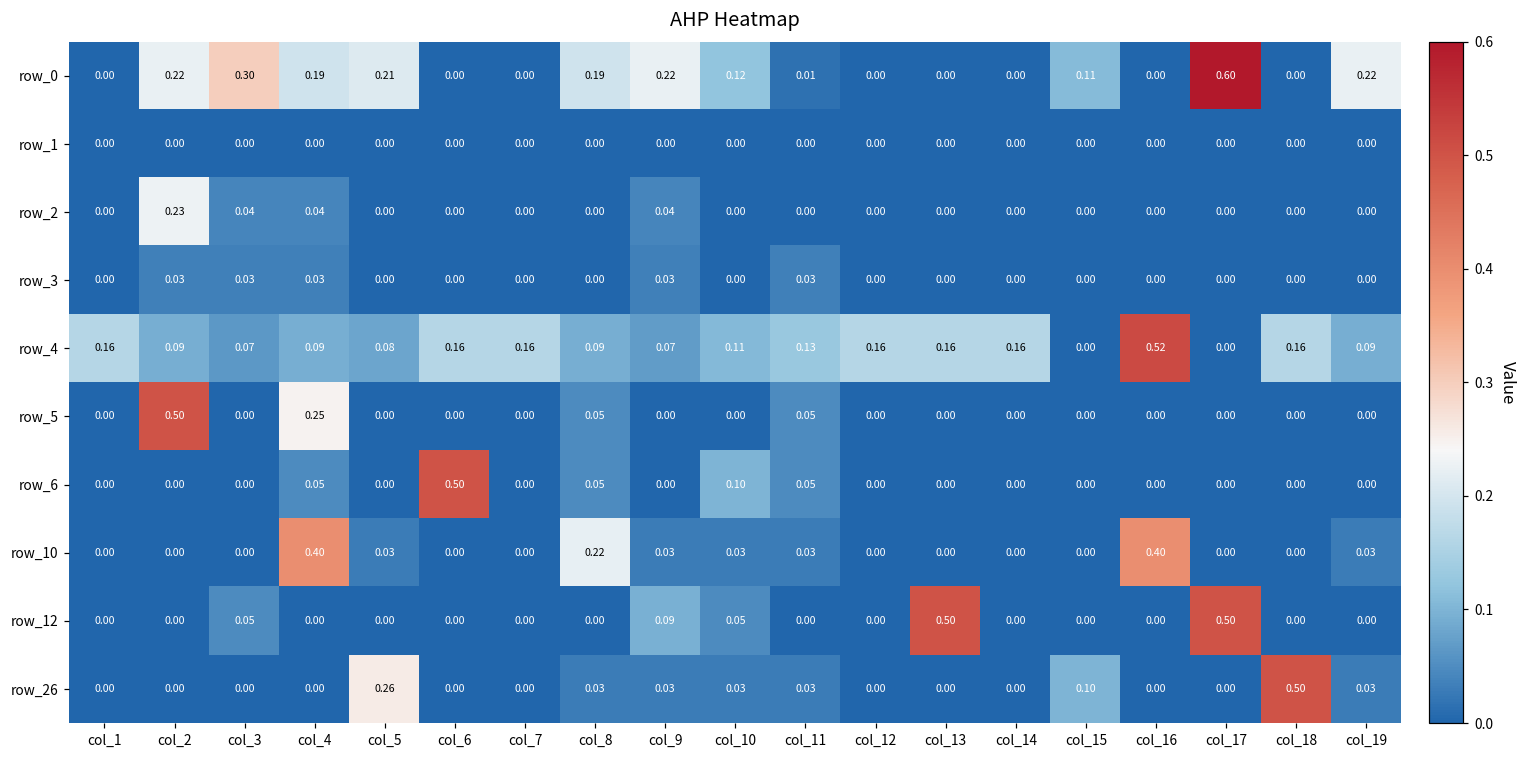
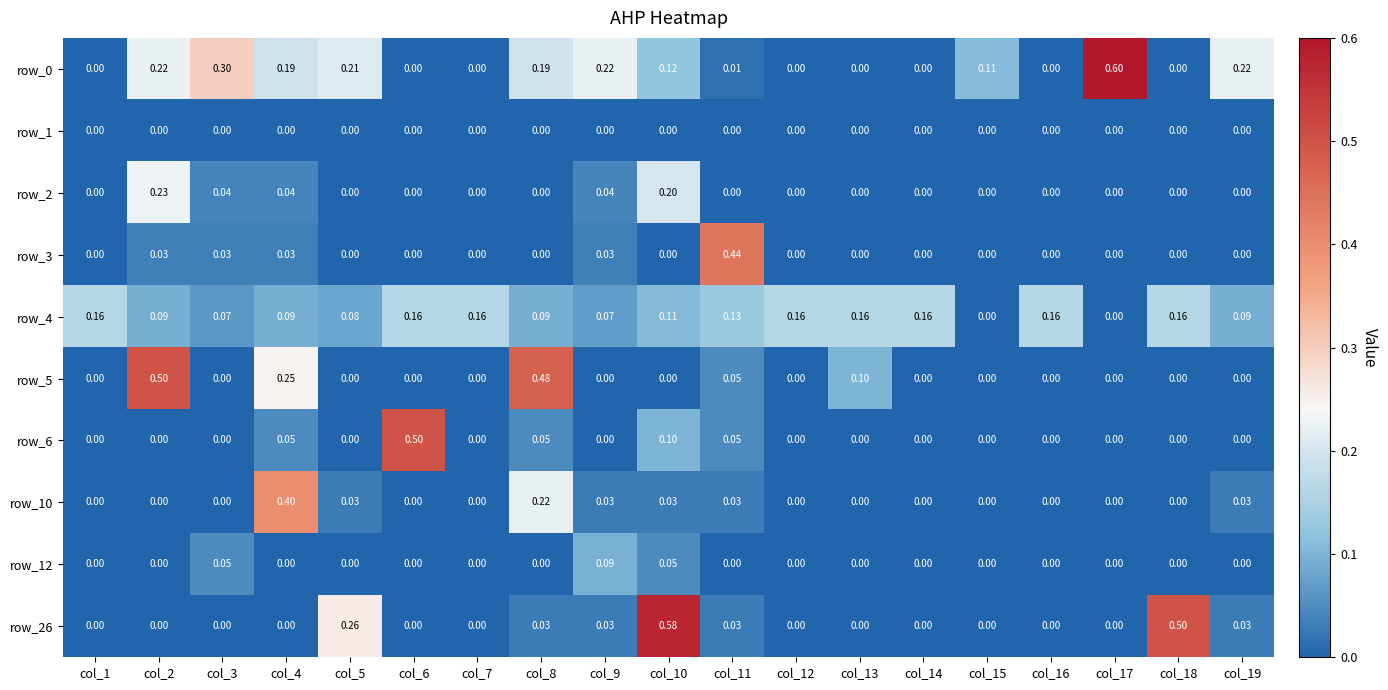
  {
    "row_0": {
      "col_1": 0.00,
      "col_2": 0.22,
      "col_3": 0.30,
      "col_4": 0.19,
      "col_5": 0.21,
      "col_6": 0.00,
      "col_7": 0.00,
      "col_8": 0.19,
      "col_9": 0.22,
      "col_10": 0.12,
      "col_11": 0.01,
      "col_12": 0.00,
      "col_13": 0.00,
      "col_14": 0.00,
      "col_15": 0.11,
      "col_16": 0.00,
      "col_17": 0.60,
      "col_18": 0.00,
      "col_19": 0.22
    },
    "row_1": {
      "col_1": 0.00,
      "col_2": 0.00,
      "col_3": 0.00,
      "col_4": 0.00,
      "col_5": 0.00,
      "col_6": 0.00,
      "col_7": 0.00,
      "col_8": 0.00,
      "col_9": 0.00,
      "col_10": 0.00,
      "col_11": 0.00,
      "col_12": 0.00,
      "col_13": 0.00,
      "col_14": 0.00,
      "col_15": 0.00,
      "col_16": 0.00,
      "col_17": 0.00,
      "col_18": 0.00,
      "col_19": 0.00
    },
    "row_2": {
      "col_1": 0.00,
      "col_2": 0.23,
      "col_3": 0.04,
      "col_4": 0.04,
      "col_5": 0.00,
      "col_6": 0.00,
      "col_7": 0.00,
      "col_8": 0.00,
      "col_9": 0.04,
-     "col_10": 0.00,
+     "col_10": 0.20,
      "col_11": 0.00,
      "col_12": 0.00,
      "col_13": 0.00,
      "col_14": 0.00,
      "col_15": 0.00,
      "col_16": 0.00,
      "col_17": 0.00,
      "col_18": 0.00,
      "col_19": 0.00
    },
    "row_3": {
      "col_1": 0.00,
      "col_2": 0.03,
      "col_3": 0.03,
      "col_4": 0.03,
      "col_5": 0.00,
      "col_6": 0.00,
      "col_7": 0.00,
      "col_8": 0.00,
      "col_9": 0.03,
      "col_10": 0.00,
-     "col_11": 0.03,
+     "col_11": 0.44,
      "col_12": 0.00,
      "col_13": 0.00,
      "col_14": 0.00,
      "col_15": 0.00,
      "col_16": 0.00,
      "col_17": 0.00,
      "col_18": 0.00,
      "col_19": 0.00
    },
    "row_4": {
      "col_1": 0.16,
      "col_2": 0.09,
      "col_3": 0.07,
      "col_4": 0.09,
      "col_5": 0.08,
      "col_6": 0.16,
      "col_7": 0.16,
      "col_8": 0.09,
      "col_9": 0.07,
      "col_10": 0.11,
      "col_11": 0.13,
      "col_12": 0.16,
      "col_13": 0.16,
      "col_14": 0.16,
      "col_15": 0.00,
-     "col_16": 0.52,
+     "col_16": 0.16,
      "col_17": 0.00,
      "col_18": 0.16,
      "col_19": 0.09
    },
    "row_5": {
      "col_1": 0.00,
      "col_2": 0.50,
      "col_3": 0.00,
      "col_4": 0.25,
      "col_5": 0.00,
      "col_6": 0.00,
      "col_7": 0.00,
-     "col_8": 0.05,
+     "col_8": 0.48,
      "col_9": 0.00,
      "col_10": 0.00,
      "col_11": 0.05,
      "col_12": 0.00,
-     "col_13": 0.00,
+     "col_13": 0.10,
      "col_14": 0.00,
      "col_15": 0.00,
      "col_16": 0.00,
      "col_17": 0.00,
      "col_18": 0.00,
      "col_19": 0.00
    },
    "row_6": {
      "col_1": 0.00,
      "col_2": 0.00,
      "col_3": 0.00,
      "col_4": 0.05,
      "col_5": 0.00,
      "col_6": 0.50,
      "col_7": 0.00,
      "col_8": 0.05,
      "col_9": 0.00,
      "col_10": 0.10,
      "col_11": 0.05,
      "col_12": 0.00,
      "col_13": 0.00,
      "col_14": 0.00,
      "col_15": 0.00,
      "col_16": 0.00,
      "col_17": 0.00,
      "col_18": 0.00,
      "col_19": 0.00
    },
    "row_10": {
      "col_1": 0.00,
      "col_2": 0.00,
      "col_3": 0.00,
      "col_4": 0.40,
      "col_5": 0.03,
      "col_6": 0.00,
      "col_7": 0.00,
      "col_8": 0.22,
      "col_9": 0.03,
      "col_10": 0.03,
      "col_11": 0.03,
      "col_12": 0.00,
      "col_13": 0.00,
      "col_14": 0.00,
      "col_15": 0.00,
-     "col_16": 0.40,
+     "col_16": 0.00,
      "col_17": 0.00,
      "col_18": 0.00,
      "col_19": 0.03
    },
    "row_12": {
      "col_1": 0.00,
      "col_2": 0.00,
      "col_3": 0.05,
      "col_4": 0.00,
      "col_5": 0.00,
      "col_6": 0.00,
      "col_7": 0.00,
      "col_8": 0.00,
      "col_9": 0.09,
      "col_10": 0.05,
      "col_11": 0.00,
      "col_12": 0.00,
-     "col_13": 0.50,
+     "col_13": 0.00,
      "col_14": 0.00,
      "col_15": 0.00,
      "col_16": 0.00,
-     "col_17": 0.50,
+     "col_17": 0.00,
      "col_18": 0.00,
      "col_19": 0.00
    },
    "row_26": {
      "col_1": 0.00,
      "col_2": 0.00,
      "col_3": 0.00,
      "col_4": 0.00,
      "col_5": 0.26,
      "col_6": 0.00,
      "col_7": 0.00,
      "col_8": 0.03,
      "col_9": 0.03,
-     "col_10": 0.03,
+     "col_10": 0.58,
      "col_11": 0.03,
      "col_12": 0.00,
      "col_13": 0.00,
      "col_14": 0.00,
-     "col_15": 0.10,
+     "col_15": 0.00,
      "col_16": 0.00,
      "col_17": 0.00,
      "col_18": 0.50,
      "col_19": 0.03
    }
  }
